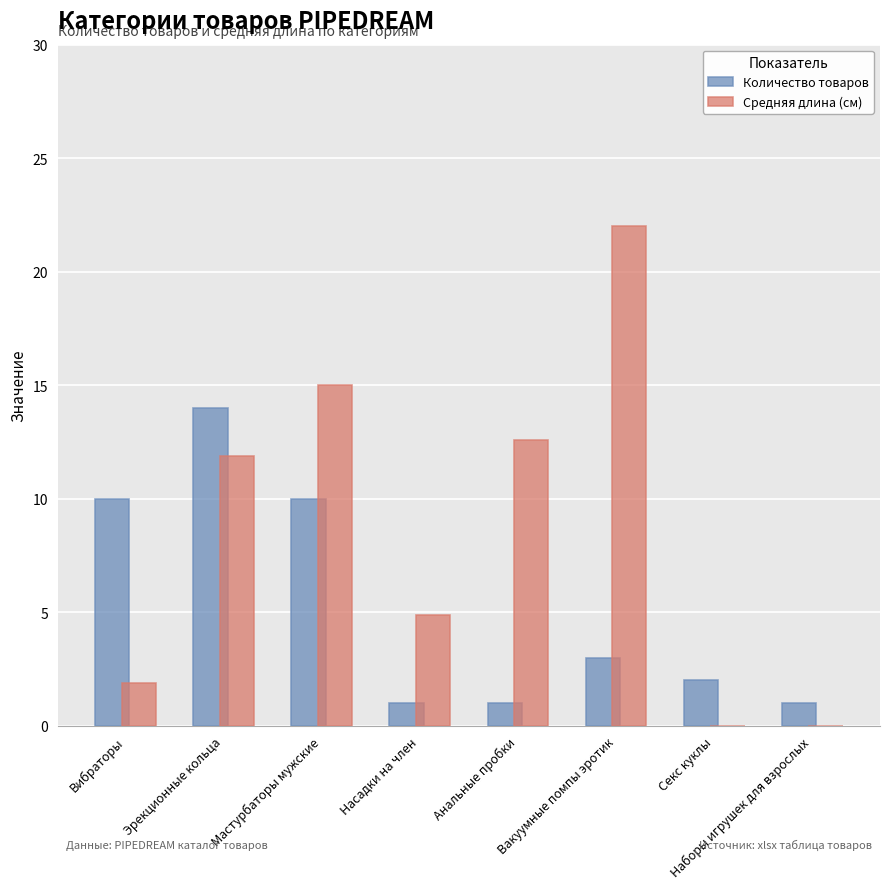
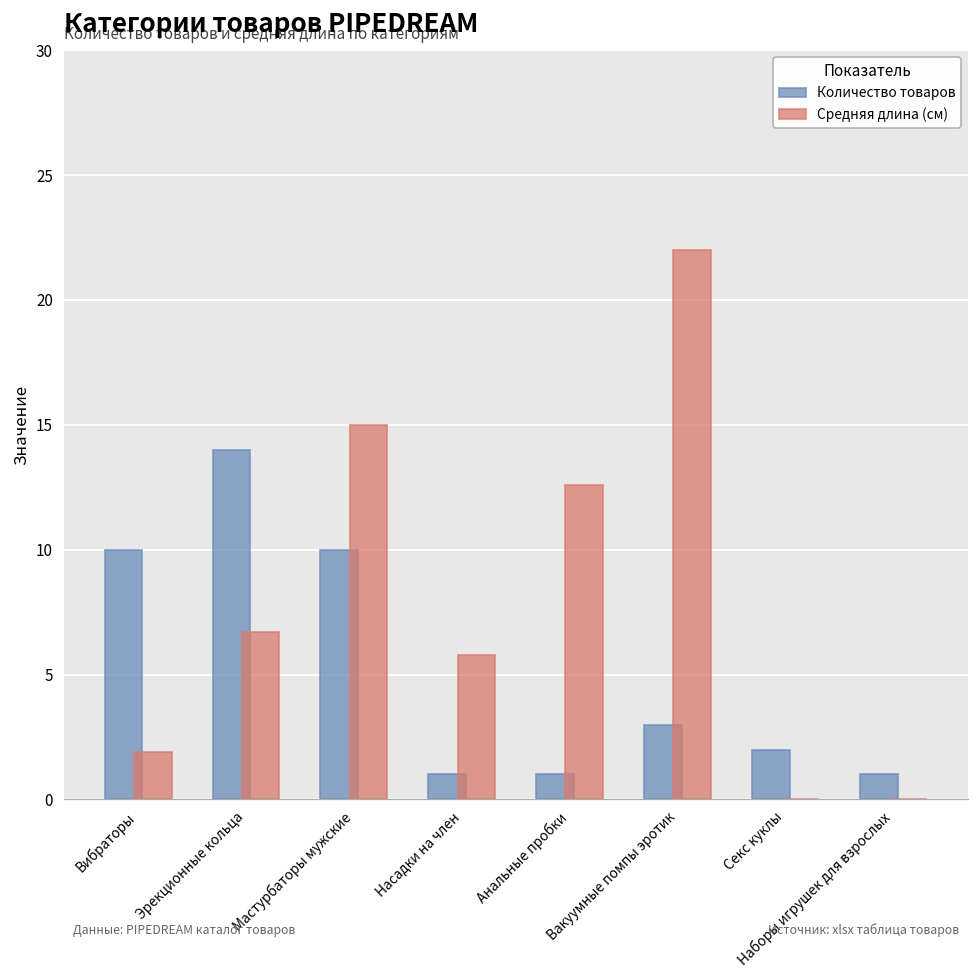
  {
    "Количество товаров": {
      "Вибраторы": 10.0,
      "Эрекционные кольца": 14.0,
      "Мастурбаторы мужские": 10.0,
      "Насадки на член": 1.0,
      "Анальные пробки": 1.0,
      "Вакуумные помпы эротик": 3.0,
      "Секс куклы": 2.0,
      "Наборы игрушек для взрослых": 1.0
    },
    "Средняя длина (см)": {
      "Вибраторы": 1.9,
-     "Эрекционные кольца": 11.9,
+     "Эрекционные кольца": 6.7,
      "Мастурбаторы мужские": 15.0,
-     "Насадки на член": 4.9,
+     "Насадки на член": 5.8,
      "Анальные пробки": 12.6,
      "Вакуумные помпы эротик": 22.0,
      "Секс куклы": 0.0,
      "Наборы игрушек для взрослых": 0.0
    }
  }
